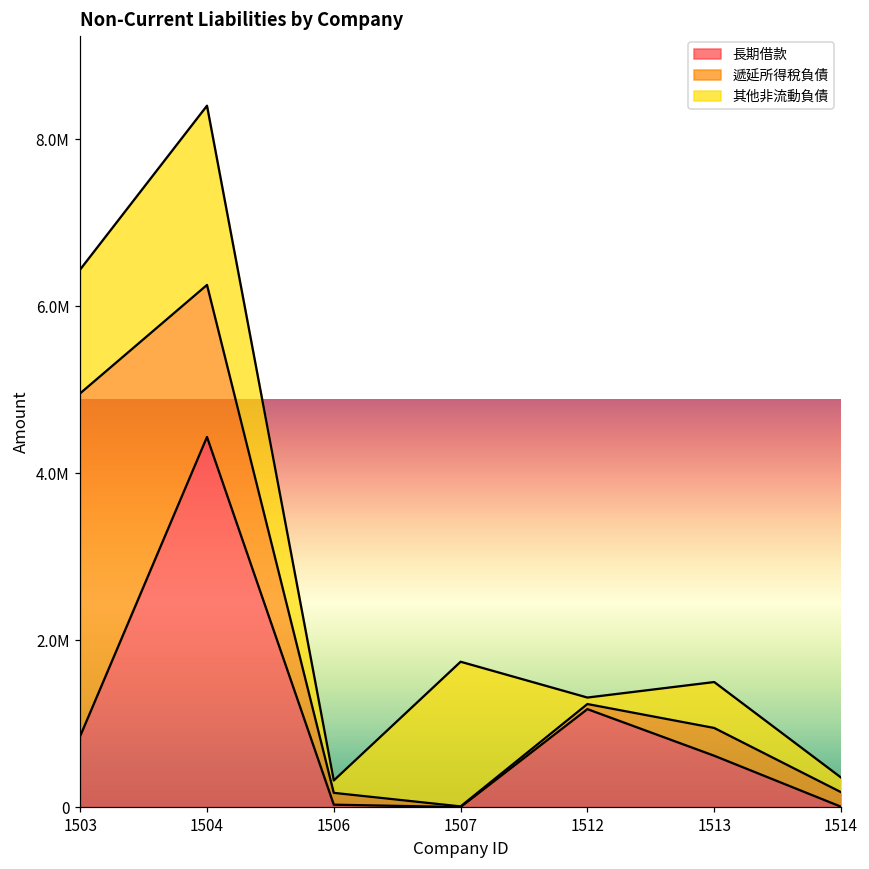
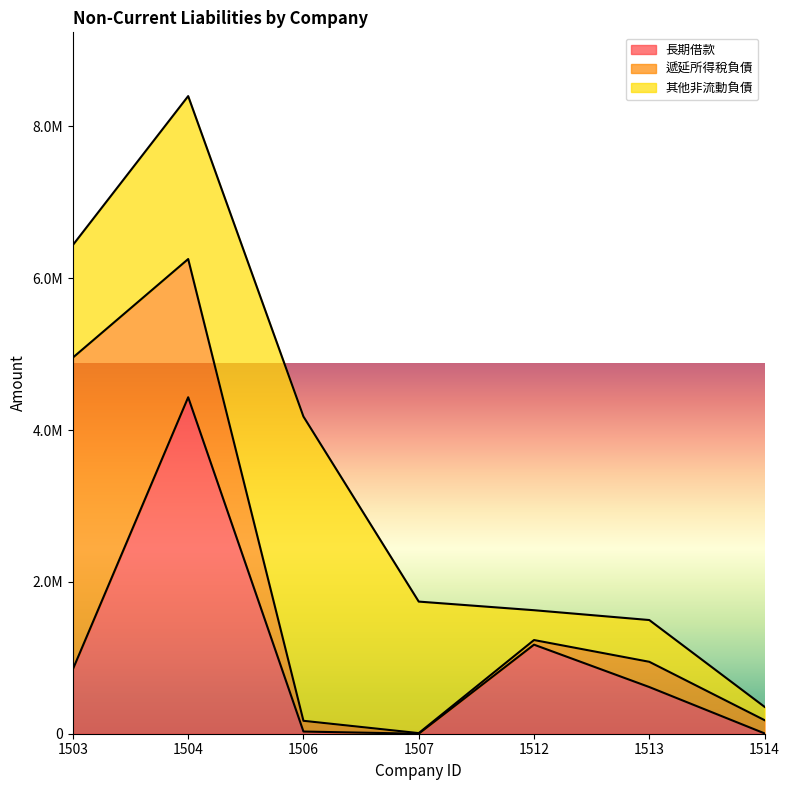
  {
    "長期借款": {
      "1503": 900000,
      "1504": 4400000,
      "1506": 0,
      "1512": 1200000,
      "1513": 600000,
      "1514": 0
    },
    "遞延所得稅負債": {
      "1503": 4100000,
      "1504": 1800000,
      "1506": 100000,
      "1512": 100000,
      "1513": 300000,
      "1514": 200000
    },
    "其他非流動負債": {
      "1503": 1500000,
      "1504": 2100000,
-     "1506": 100000,
+     "1506": 4000000,
      "1507": 1700000,
-     "1512": 100000,
+     "1512": 400000,
      "1513": 600000,
      "1514": 200000
    }
  }
